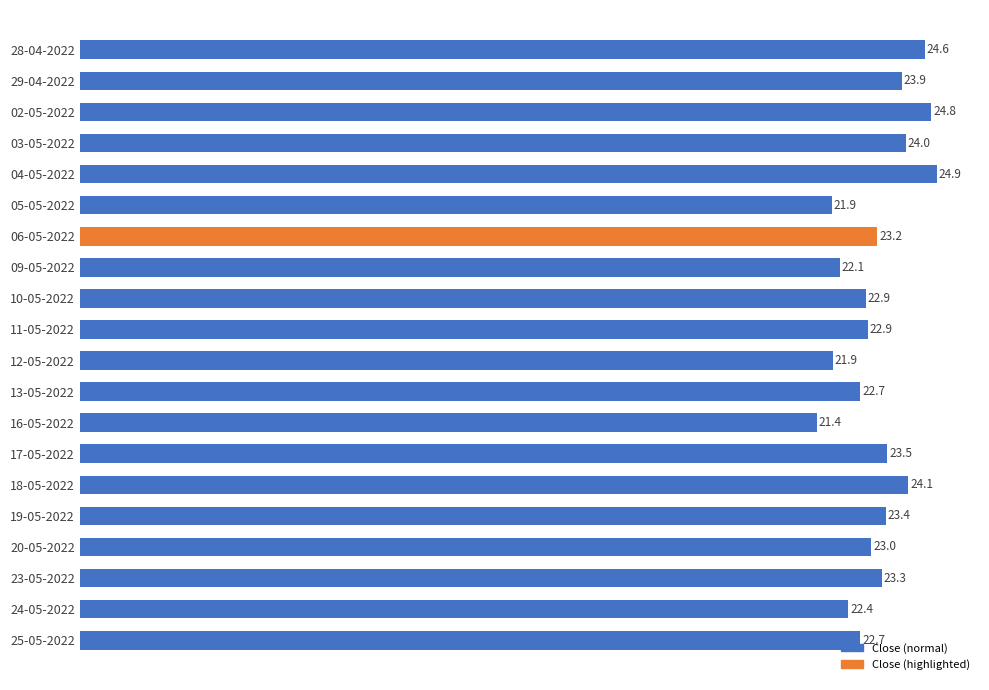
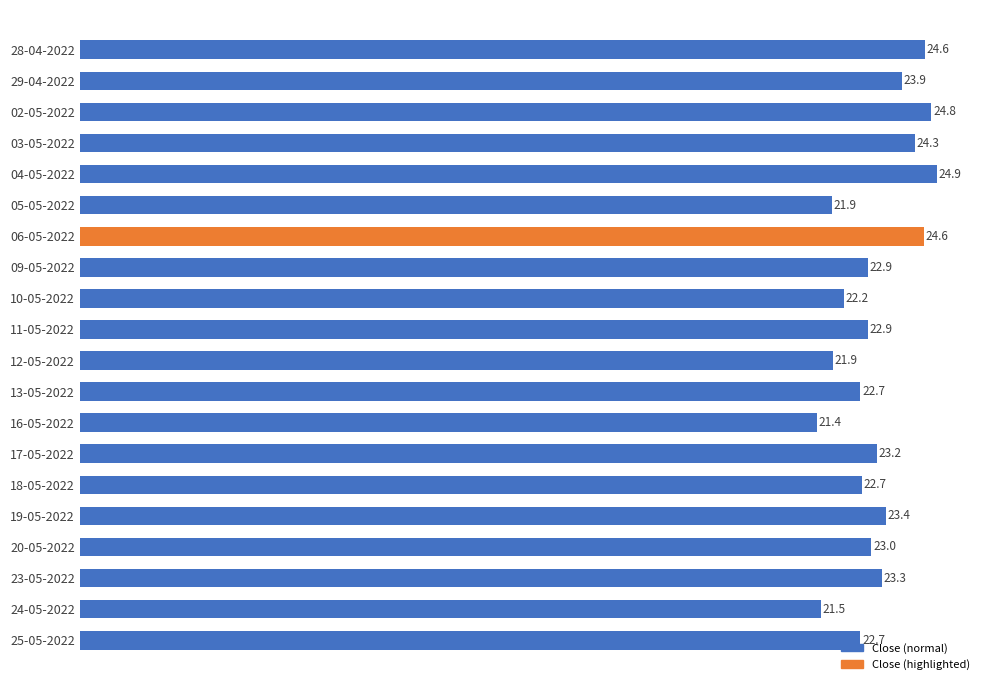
  {
    "28-04-2022": 24.6,
    "29-04-2022": 23.9,
    "02-05-2022": 24.8,
-   "03-05-2022": 24.0,
+   "03-05-2022": 24.3,
    "04-05-2022": 24.9,
    "05-05-2022": 21.9,
-   "06-05-2022": 23.2,
-   "09-05-2022": 22.1,
-   "10-05-2022": 22.9,
+   "06-05-2022": 24.6,
+   "09-05-2022": 22.9,
+   "10-05-2022": 22.2,
    "11-05-2022": 22.9,
    "12-05-2022": 21.9,
    "13-05-2022": 22.7,
    "16-05-2022": 21.4,
-   "17-05-2022": 23.5,
-   "18-05-2022": 24.1,
+   "17-05-2022": 23.2,
+   "18-05-2022": 22.7,
    "19-05-2022": 23.4,
    "20-05-2022": 23.0,
    "23-05-2022": 23.3,
-   "24-05-2022": 22.4,
+   "24-05-2022": 21.5,
    "25-05-2022": 22.7
  }
